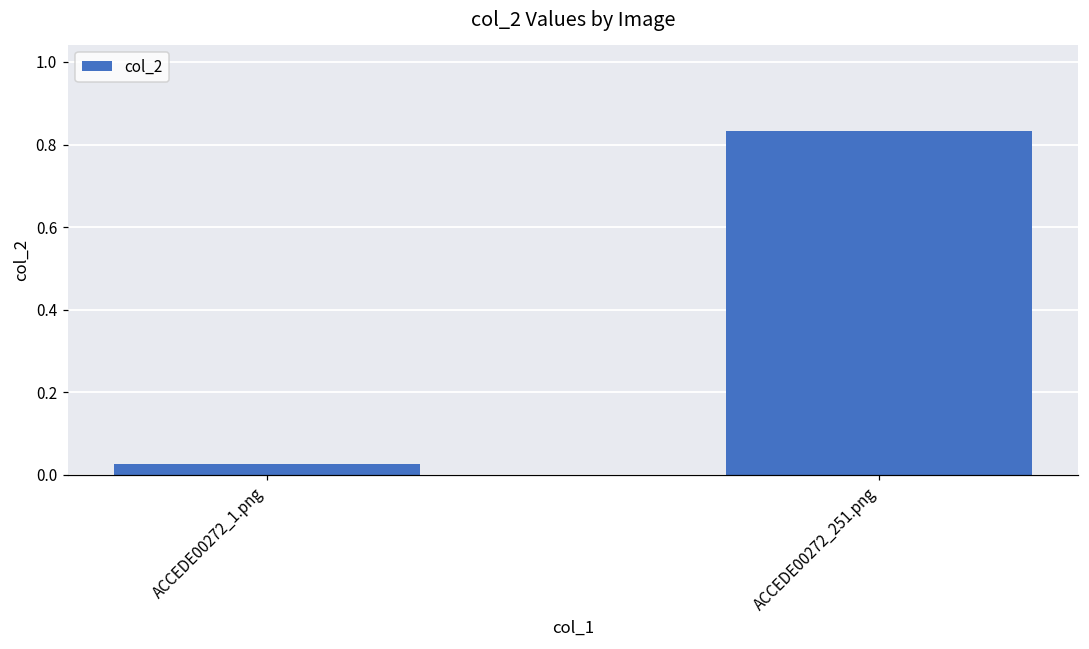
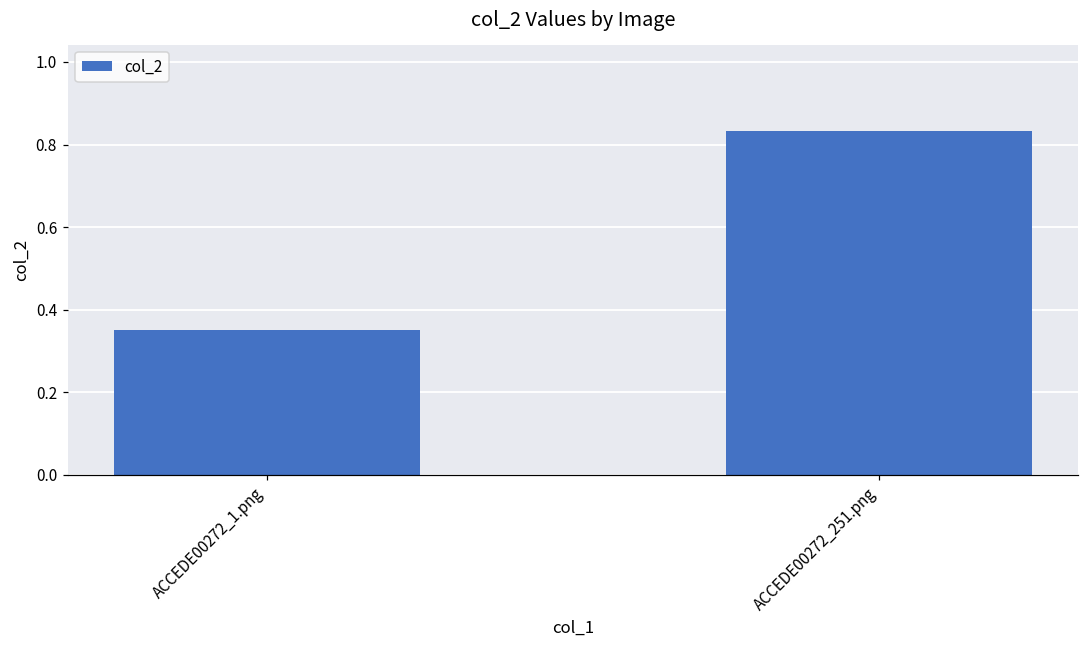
  {
-   "ACCEDE00272_1.png": 0.03,
+   "ACCEDE00272_1.png": 0.35,
    "ACCEDE00272_251.png": 0.83
  }
